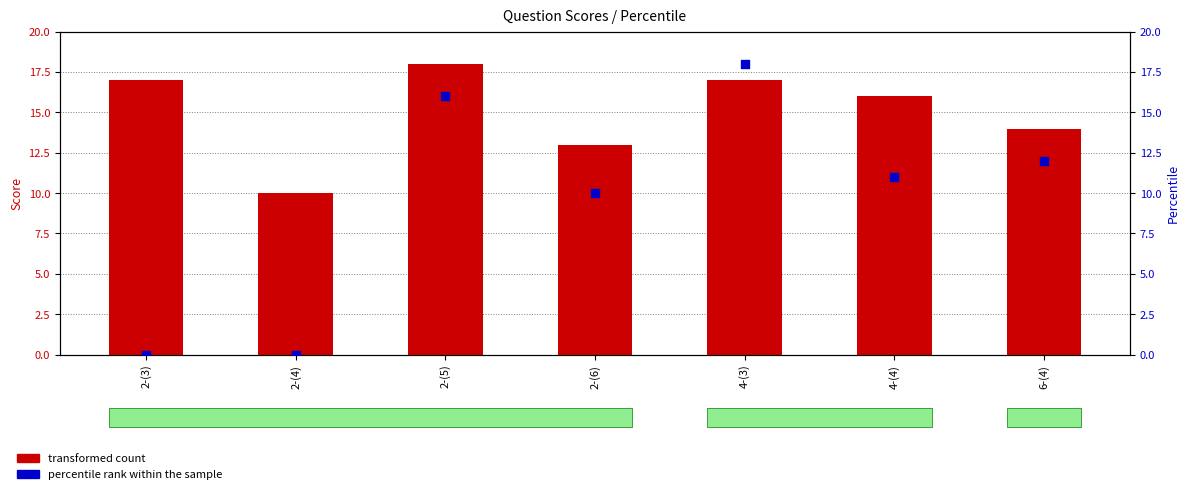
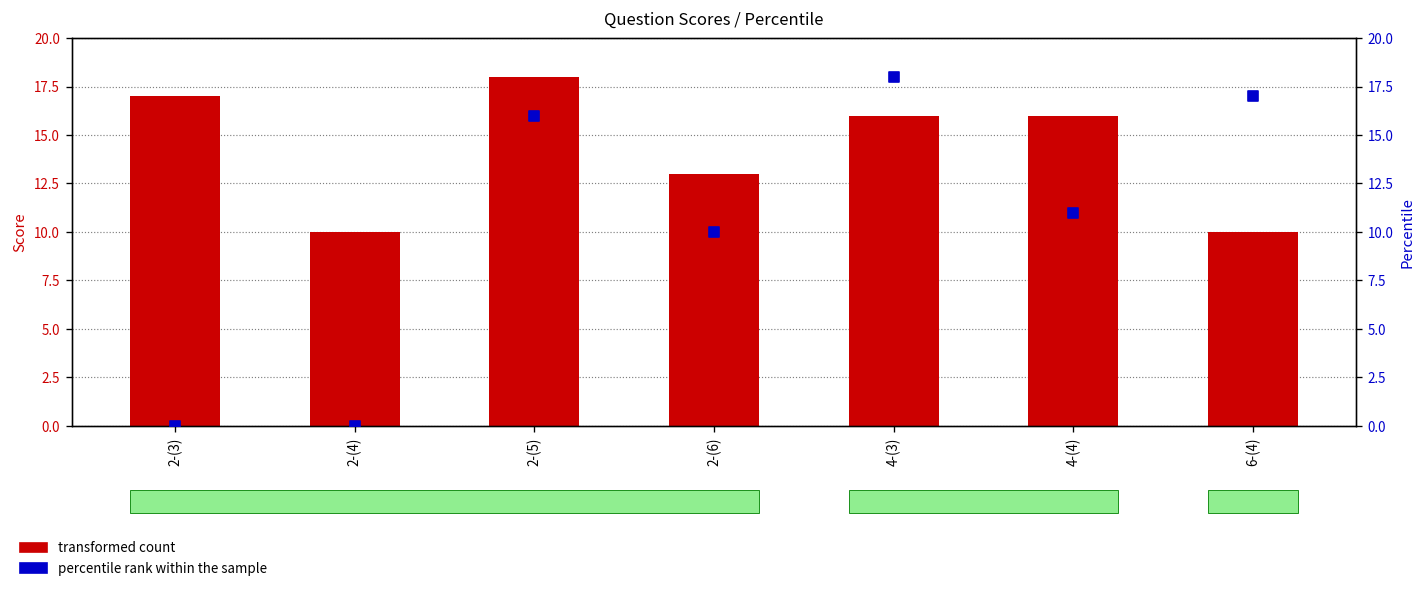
  {
    "transformed count": {
      "2-(3)": 17,
      "2-(4)": 10,
      "2-(5)": 18,
      "2-(6)": 13,
-     "4-(3)": 17,
+     "4-(3)": 16,
      "4-(4)": 16,
-     "6-(4)": 14
+     "6-(4)": 10
    },
    "percentile rank within the sample": {
-     "6-(4)": 12
+     "6-(4)": 17
    }
  }
